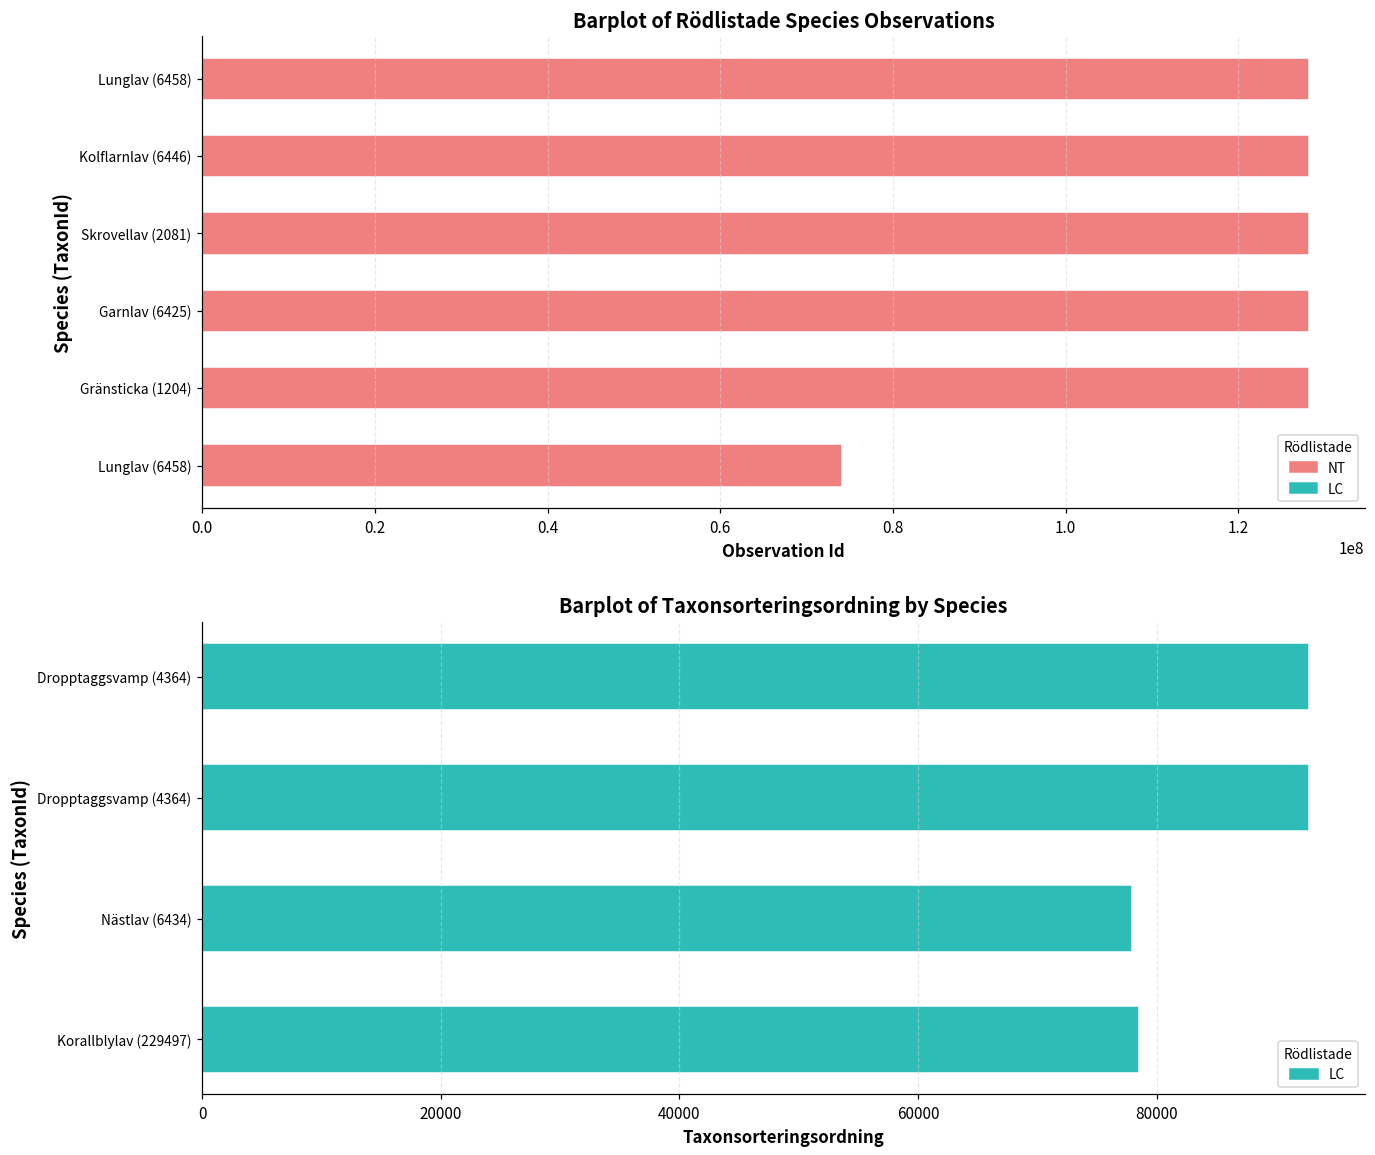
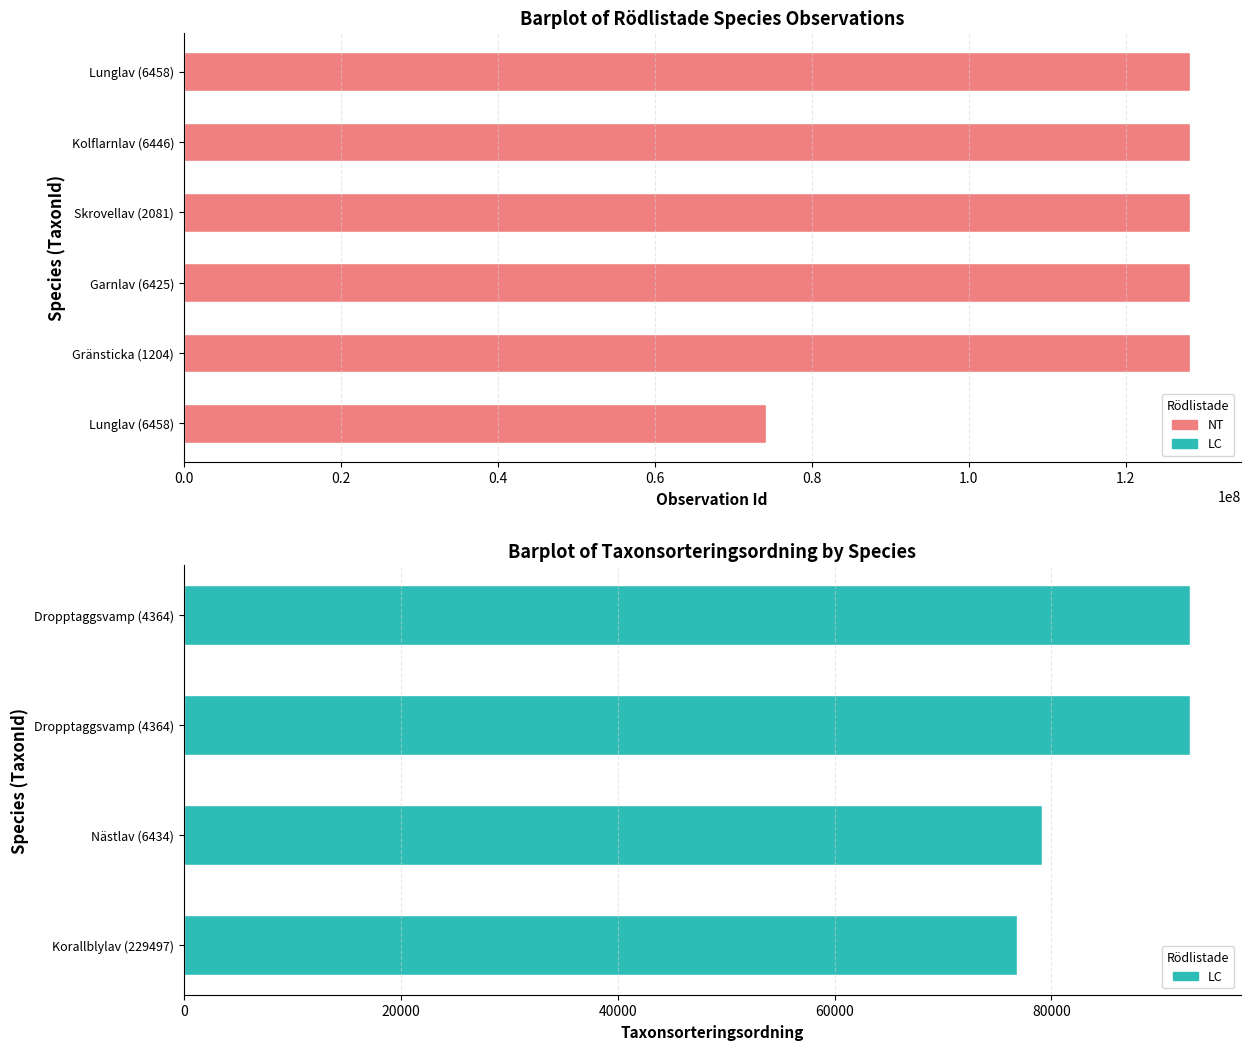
  {
    "Barplot of Rödlistade Species Observations": {
      "Kolflarnlav (6446)": 128000000,
      "Skrovellav (2081)": 128000000,
      "Garnlav (6425)": 128000000,
      "Gränsticka (1204)": 128000000
    },
    "Barplot of Taxonsorteringsordning by Species": {
-     "Nästlav (6434)": 78000,
-     "Korallblylav (229497)": 78500
+     "Nästlav (6434)": 79100,
+     "Korallblylav (229497)": 76800
    }
  }
